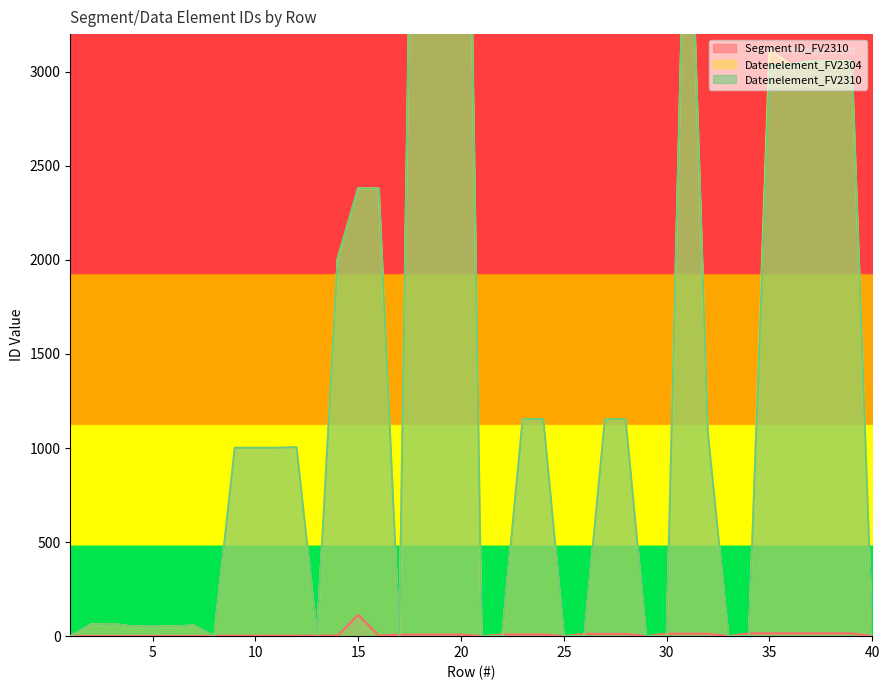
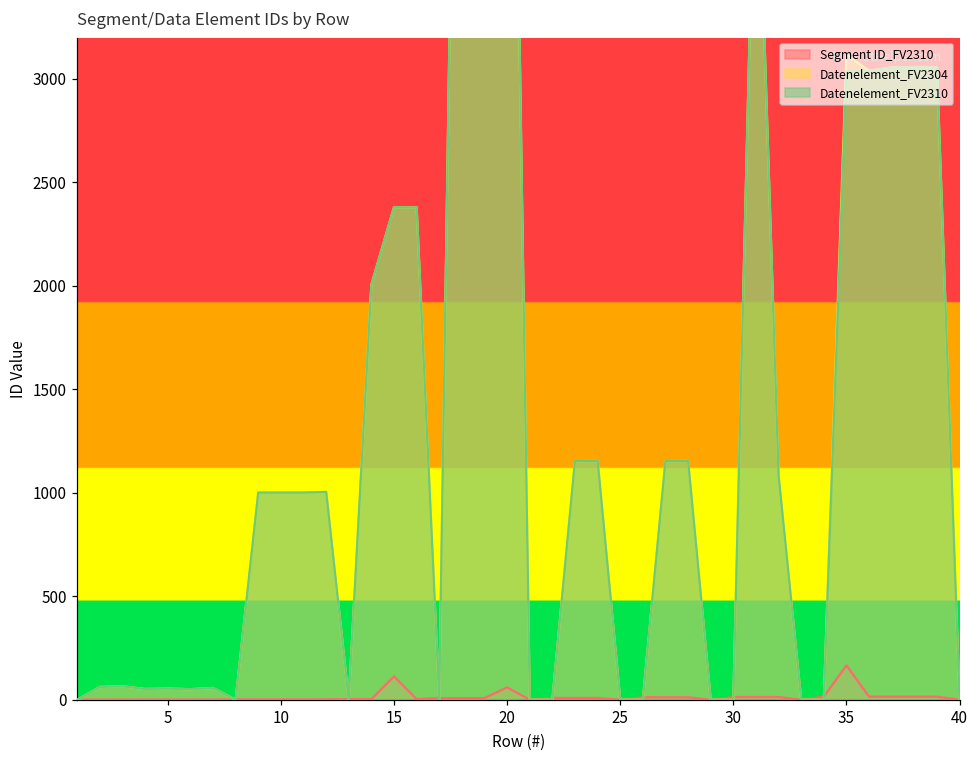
  {
    "Segment ID_FV2310": {
      "5": 0,
      "10": 0,
      "15": 110,
-     "20": 10,
-     "35": 20
+     "20": 60,
+     "35": 170
    }
  }
